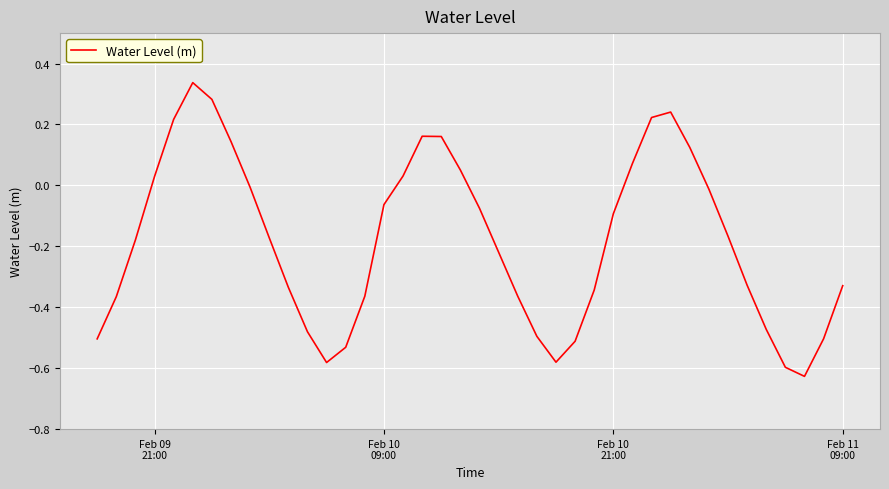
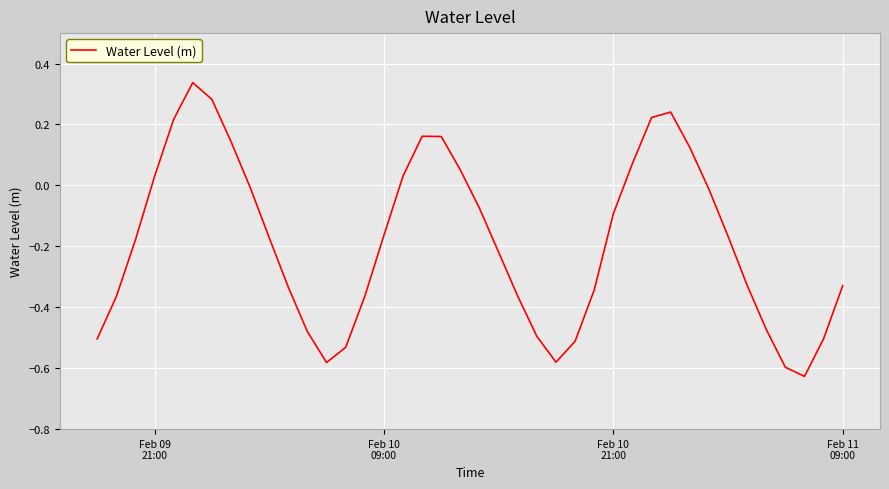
  {
    "Feb 09 21:00": 0.03,
-   "Feb 10 09:00": -0.06,
+   "Feb 10 09:00": -0.16,
    "Feb 10 21:00": -0.09,
    "Feb 11 09:00": -0.33
  }
